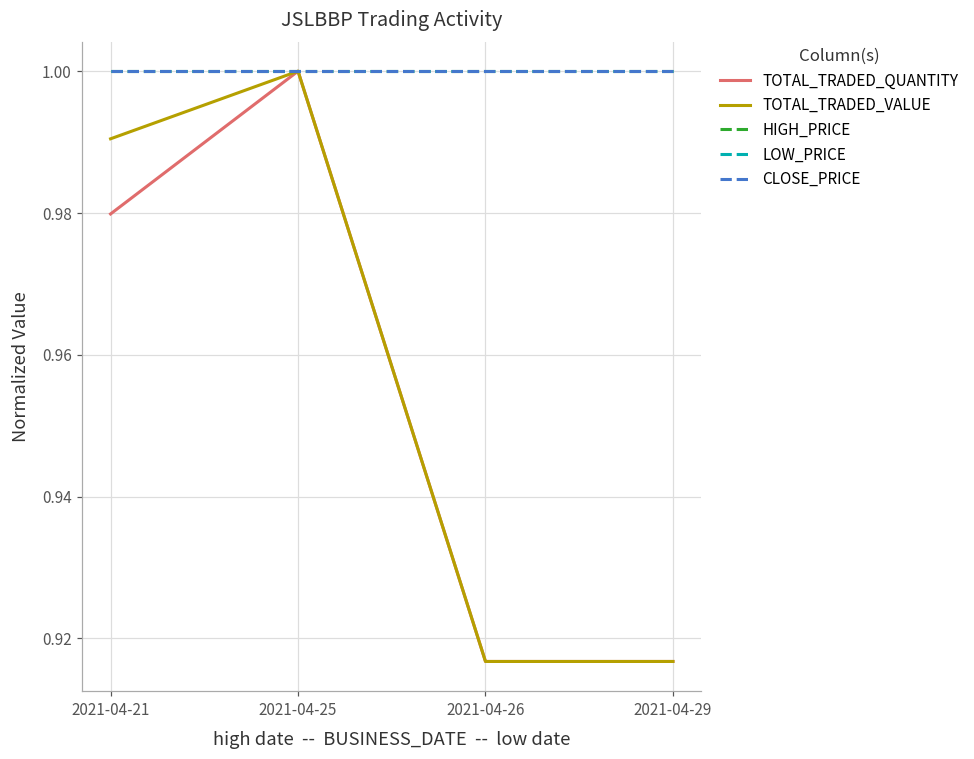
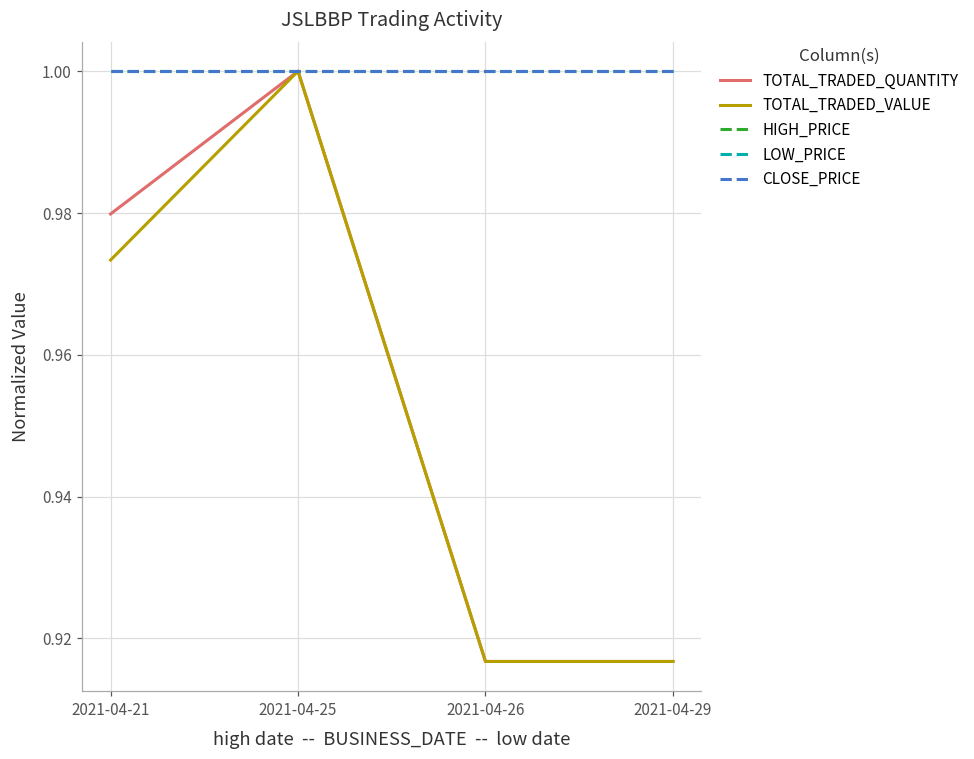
  {
    "TOTAL_TRADED_QUANTITY": {
      "2021-04-21": 0.980
    },
    "TOTAL_TRADED_VALUE": {
-     "2021-04-21": 0.990
+     "2021-04-21": 0.973
    },
    "CLOSE_PRICE": {
      "2021-04-21": 1.000,
      "2021-04-26": 1.000,
      "2021-04-29": 1.000
    }
  }
